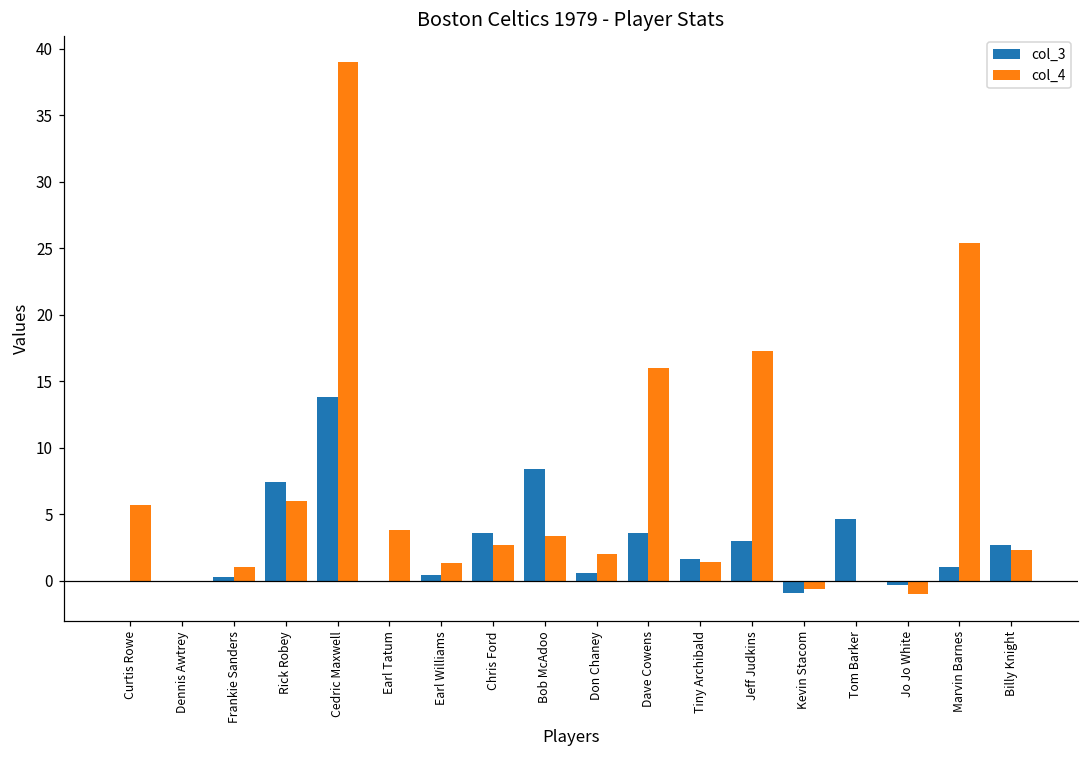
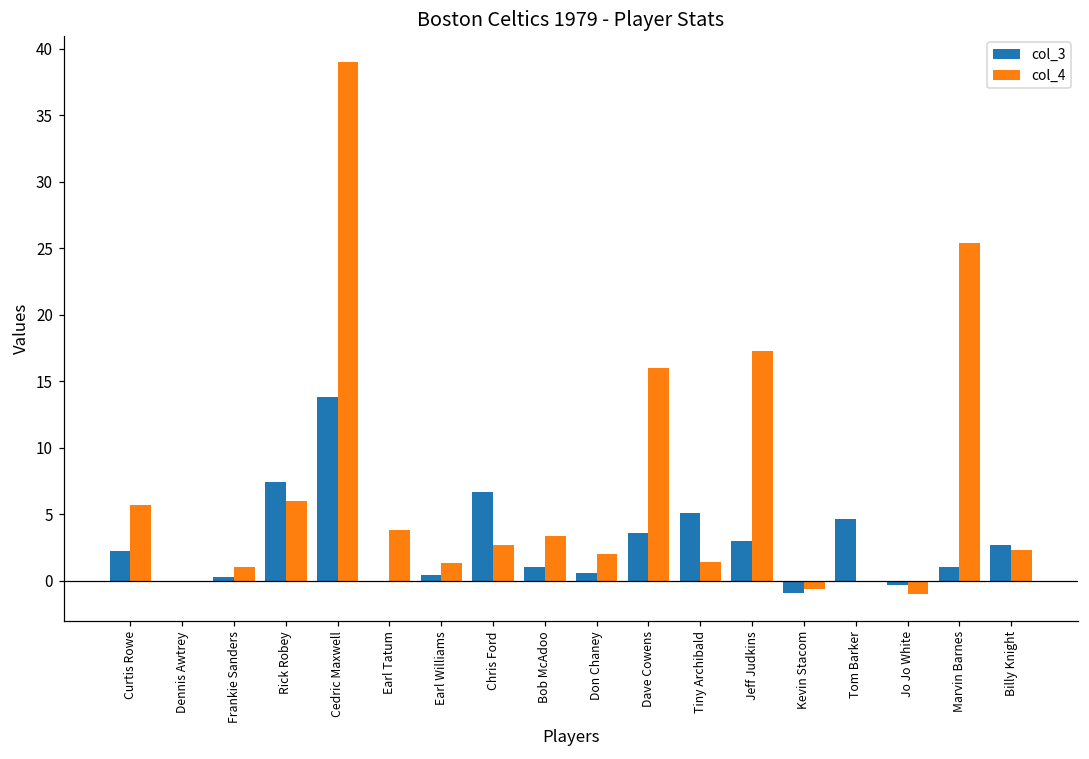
  {
    "col_3": {
-     "Curtis Rowe": 0.0,
+     "Curtis Rowe": 2.2,
      "Dennis Awtrey": 0.0,
      "Frankie Sanders": 0.3,
      "Rick Robey": 7.4,
      "Cedric Maxwell": 13.8,
      "Earl Tatum": 0.0,
      "Earl Williams": 0.4,
-     "Chris Ford": 3.6,
-     "Bob McAdoo": 8.4,
+     "Chris Ford": 6.7,
+     "Bob McAdoo": 1.0,
      "Don Chaney": 0.6,
      "Dave Cowens": 3.6,
-     "Tiny Archibald": 1.6,
+     "Tiny Archibald": 5.1,
      "Jeff Judkins": 3.0,
      "Kevin Stacom": -0.9,
      "Tom Barker": 4.6,
      "Jo Jo White": -0.3,
      "Marvin Barnes": 1.0,
      "Billy Knight": 2.7
    },
    "col_4": {
      "Curtis Rowe": 5.7,
      "Dennis Awtrey": 0.0,
      "Frankie Sanders": 1.0,
      "Rick Robey": 6.0,
      "Cedric Maxwell": 39.0,
      "Earl Tatum": 3.8,
      "Earl Williams": 1.3,
      "Chris Ford": 2.7,
      "Bob McAdoo": 3.3,
      "Don Chaney": 2.0,
      "Dave Cowens": 16.0,
      "Tiny Archibald": 1.4,
      "Jeff Judkins": 17.3,
      "Kevin Stacom": -0.7,
      "Tom Barker": 0.0,
      "Jo Jo White": -1.0,
      "Marvin Barnes": 25.4,
      "Billy Knight": 2.3
    }
  }
